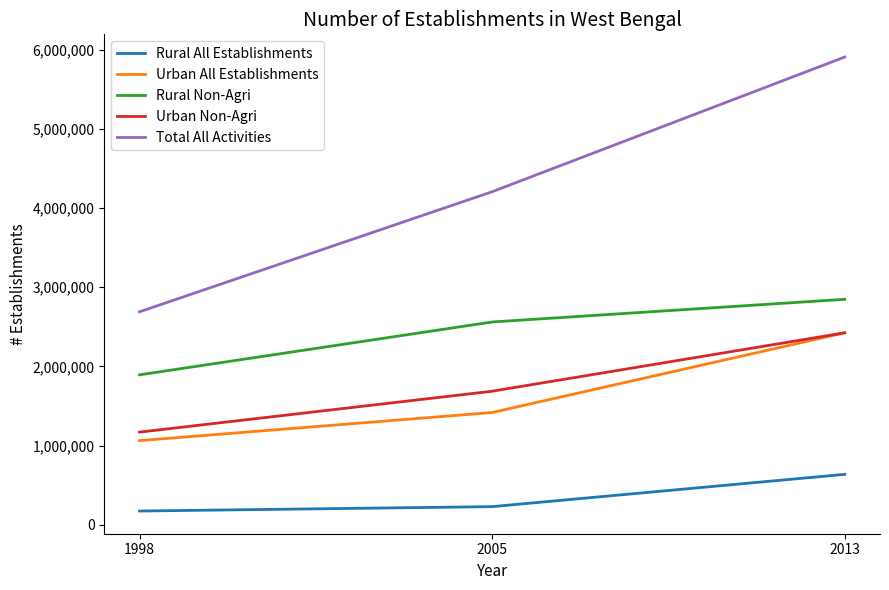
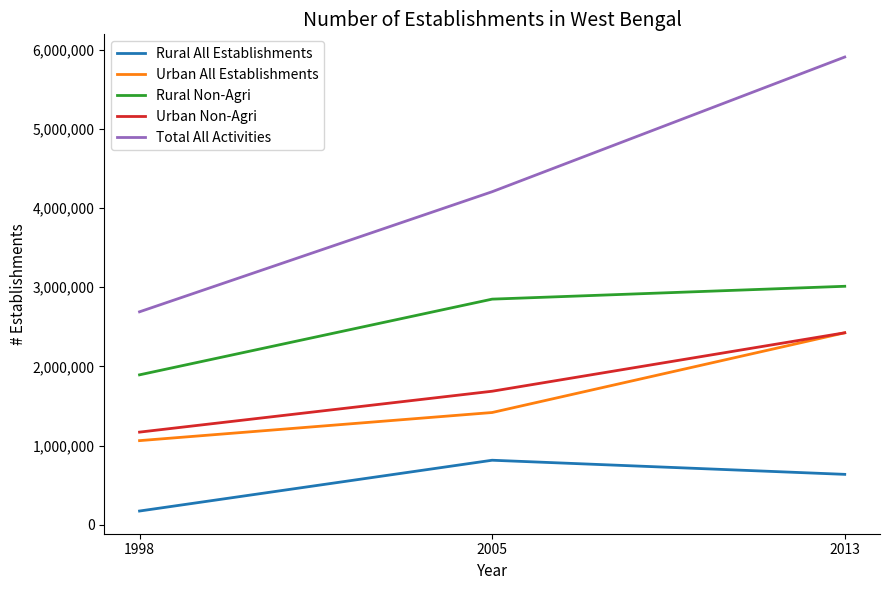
  {
    "Rural All Establishments": {
      "1998": "200,000",
-     "2005": "200,000",
+     "2005": "800,000",
      "2013": "600,000"
    },
    "Urban All Establishments": {
      "1998": "1,100,000",
      "2005": "1,400,000"
    },
    "Rural Non-Agri": {
      "1998": "1,900,000",
-     "2005": "2,600,000",
-     "2013": "2,800,000"
+     "2005": "2,800,000",
+     "2013": "3,000,000"
    },
    "Urban Non-Agri": {
      "1998": "1,200,000",
      "2005": "1,700,000"
    },
    "Total All Activities": {
      "1998": "2,700,000",
      "2005": "4,200,000",
      "2013": "5,900,000"
    }
  }
